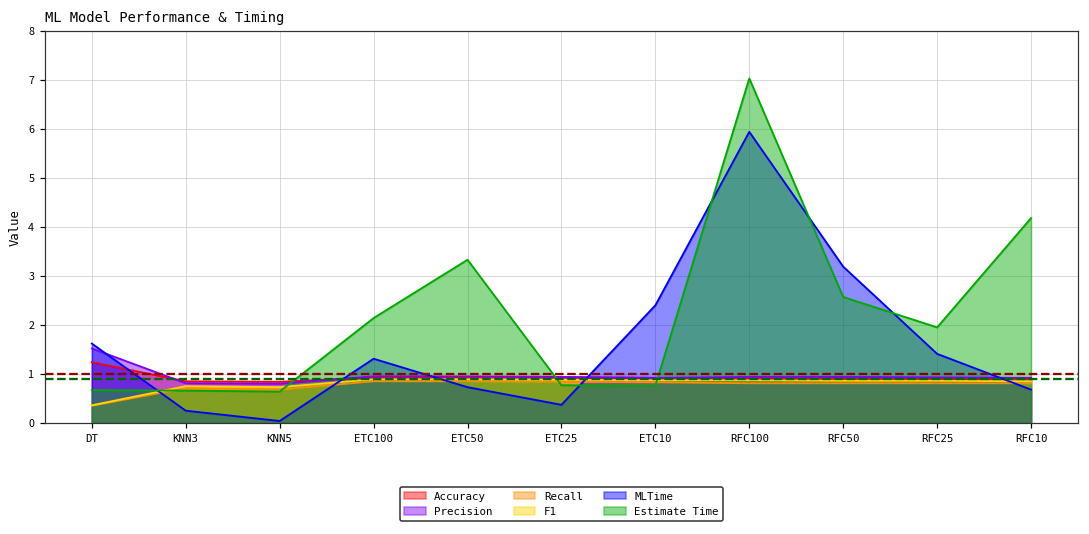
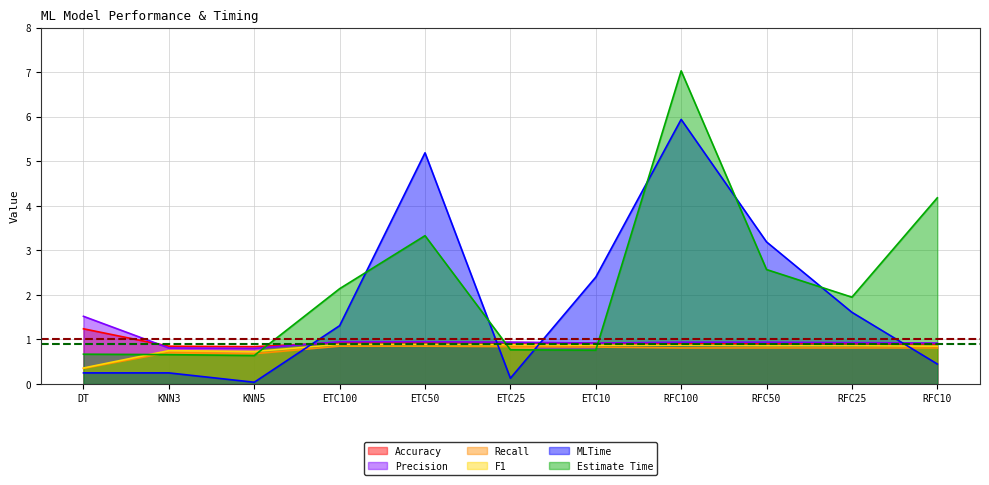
  {
    "Accuracy": {
      "DT": 1.2
    },
    "Precision": {
      "DT": 1.5
    },
    "MLTime": {
-     "DT": 1.6,
+     "DT": 0.3,
      "KNN3": 0.3,
      "KNN5": 0.0,
      "ETC100": 1.3,
-     "ETC50": 0.7,
-     "ETC25": 0.4,
+     "ETC50": 5.2,
+     "ETC25": 0.1,
      "ETC10": 2.4,
      "RFC100": 5.9,
      "RFC50": 3.2,
-     "RFC25": 1.4,
-     "RFC10": 0.7
+     "RFC25": 1.6,
+     "RFC10": 0.5
    },
    "Estimate Time": {
      "DT": 0.7,
      "ETC100": 2.1,
      "ETC50": 3.3,
      "ETC25": 0.8,
      "ETC10": 0.8,
      "RFC100": 7.0,
      "RFC50": 2.6,
      "RFC25": 2.0,
      "RFC10": 4.2
    }
  }
